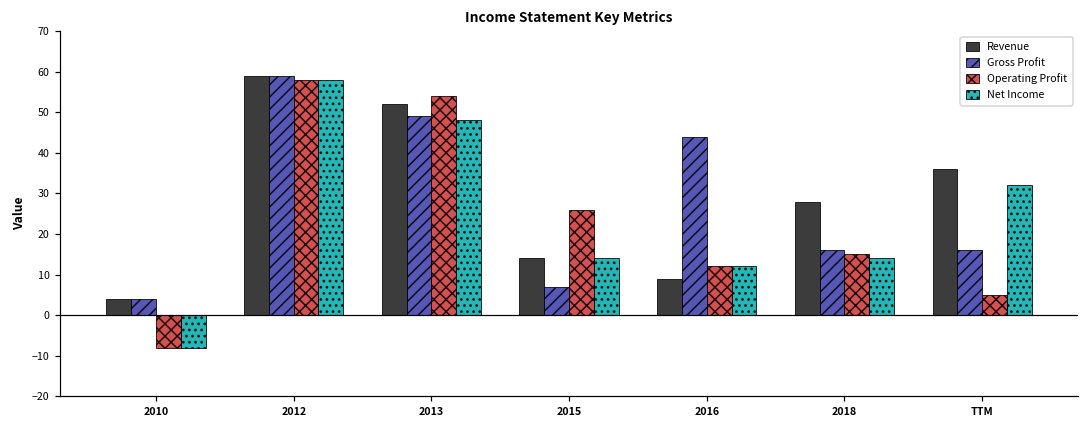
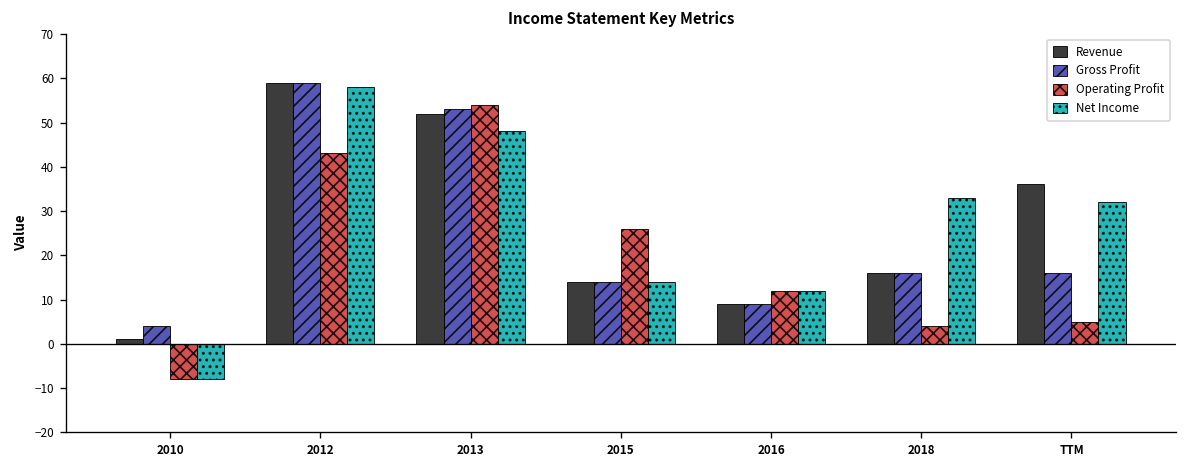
  {
    "Revenue": {
-     "2010": 4,
+     "2010": 1,
      "2012": 59,
      "2013": 52,
      "2015": 14,
      "2016": 9,
-     "2018": 28,
+     "2018": 16,
      "TTM": 36
    },
    "Gross Profit": {
      "2010": 4,
      "2012": 59,
-     "2013": 49,
-     "2015": 7,
-     "2016": 44,
+     "2013": 53,
+     "2015": 14,
+     "2016": 9,
      "2018": 16,
      "TTM": 16
    },
    "Operating Profit": {
      "2010": -8,
-     "2012": 58,
+     "2012": 43,
      "2013": 54,
      "2015": 26,
      "2016": 12,
-     "2018": 15,
+     "2018": 4,
      "TTM": 5
    },
    "Net Income": {
      "2010": -8,
      "2012": 58,
      "2013": 48,
      "2015": 14,
      "2016": 12,
-     "2018": 14,
+     "2018": 33,
      "TTM": 32
    }
  }
